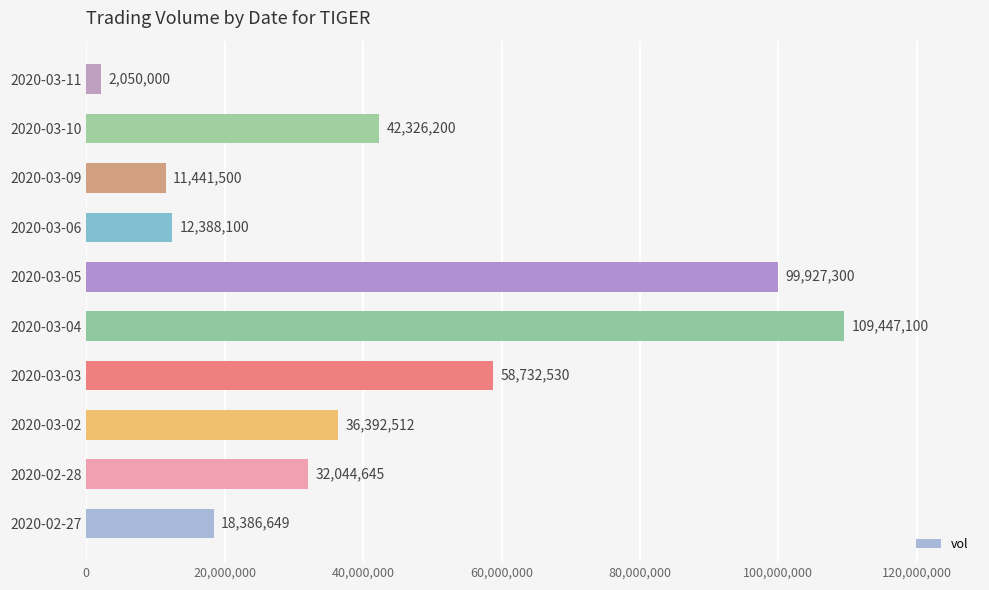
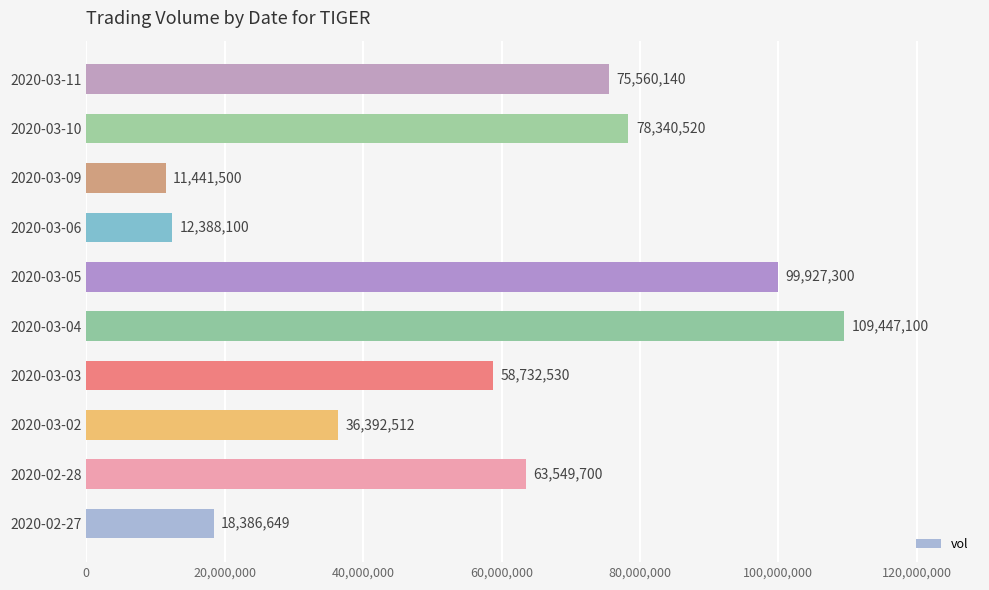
  {
-   "2020-03-11": "2,050,000",
-   "2020-03-10": "42,326,200",
+   "2020-03-11": "75,560,140",
+   "2020-03-10": "78,340,520",
    "2020-03-09": "11,441,500",
    "2020-03-06": "12,388,100",
    "2020-03-05": "99,927,300",
    "2020-03-04": "109,447,100",
    "2020-03-03": "58,732,530",
    "2020-03-02": "36,392,512",
-   "2020-02-28": "32,044,645",
+   "2020-02-28": "63,549,700",
    "2020-02-27": "18,386,649"
  }
